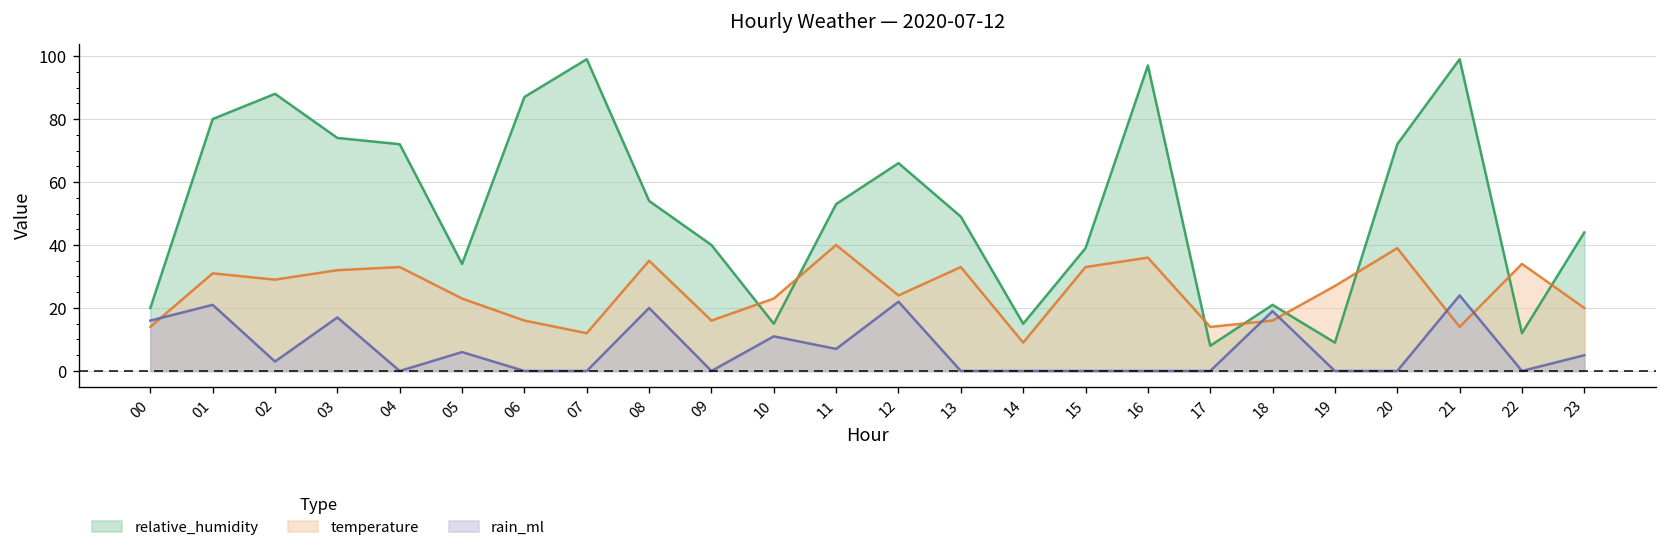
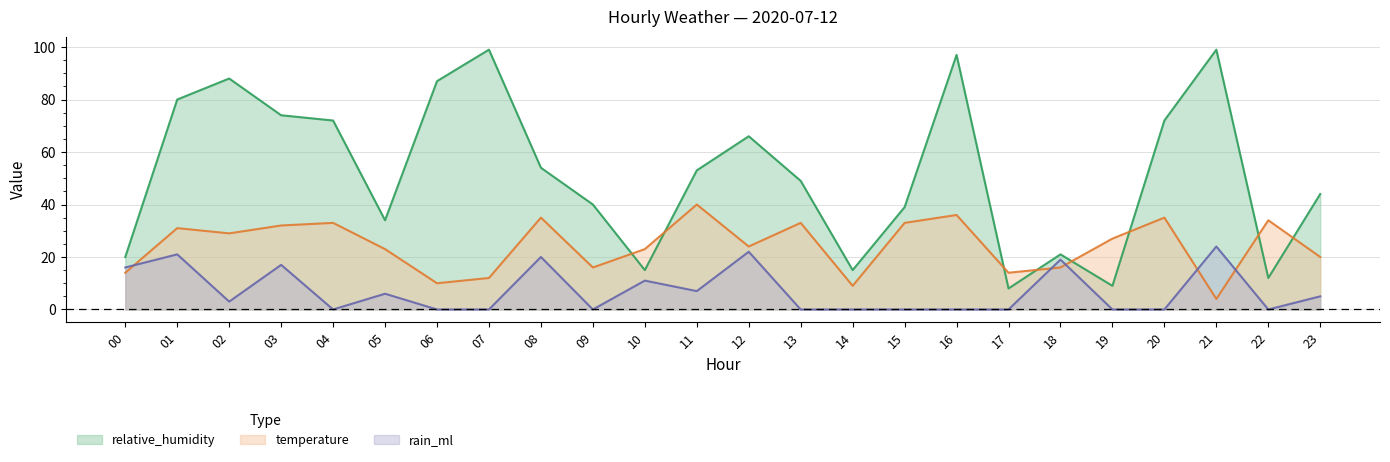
  {
    "temperature": {
      "00": 14,
      "01": 31,
      "02": 29,
      "03": 32,
      "04": 33,
      "05": 23,
-     "06": 16,
+     "06": 10,
      "07": 12,
      "08": 35,
      "09": 16,
      "10": 23,
      "11": 40,
      "12": 24,
      "13": 33,
      "14": 9,
      "15": 33,
      "16": 36,
      "17": 14,
      "18": 16,
      "19": 27,
-     "20": 39,
-     "21": 14,
+     "20": 35,
+     "21": 4,
      "22": 34,
      "23": 20
    }
  }
